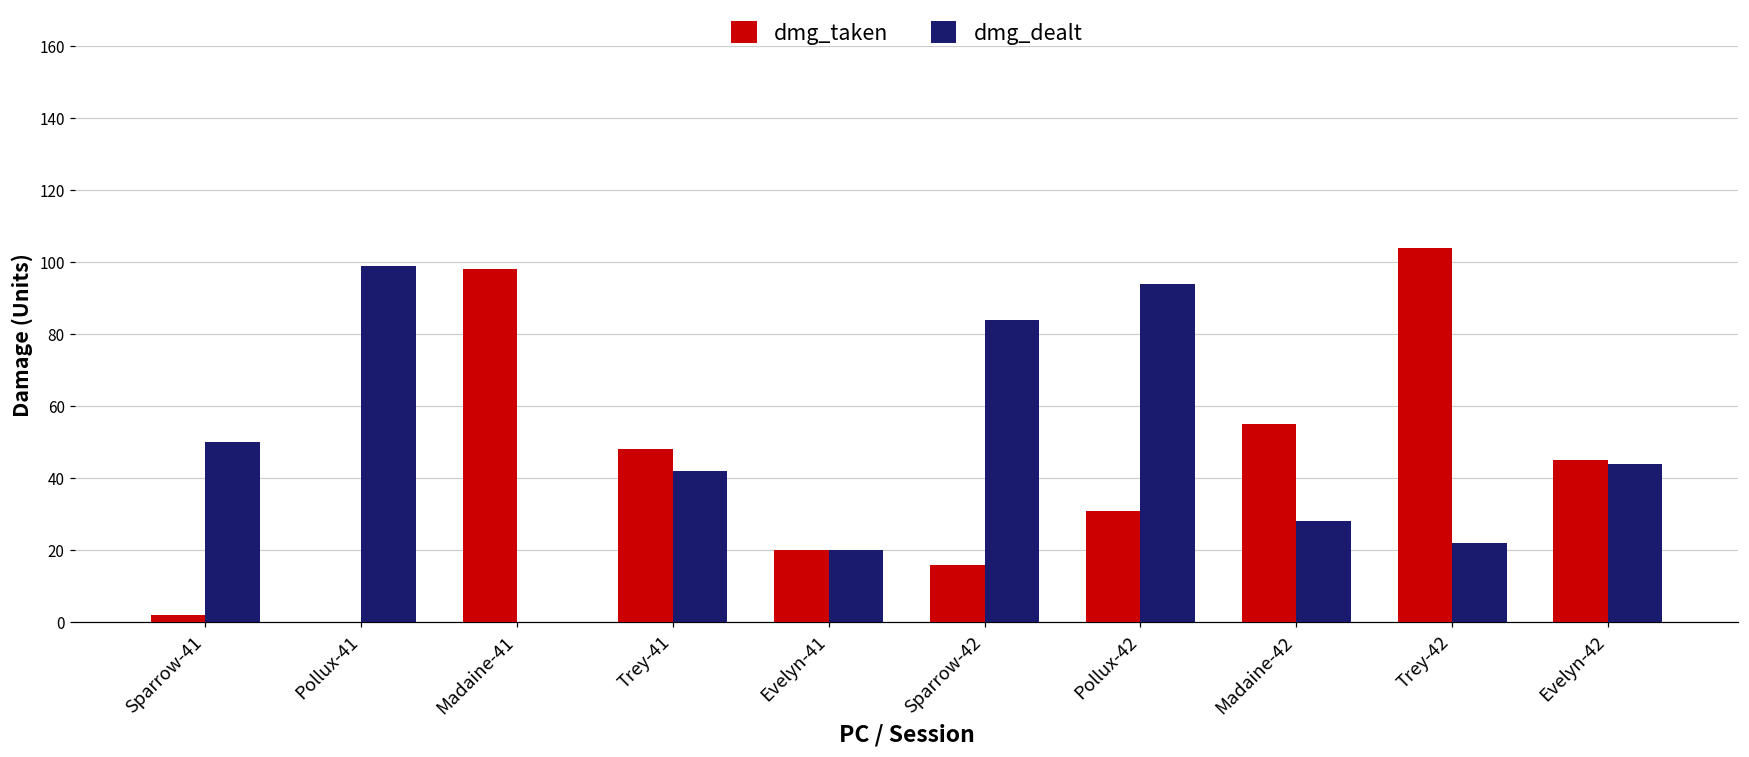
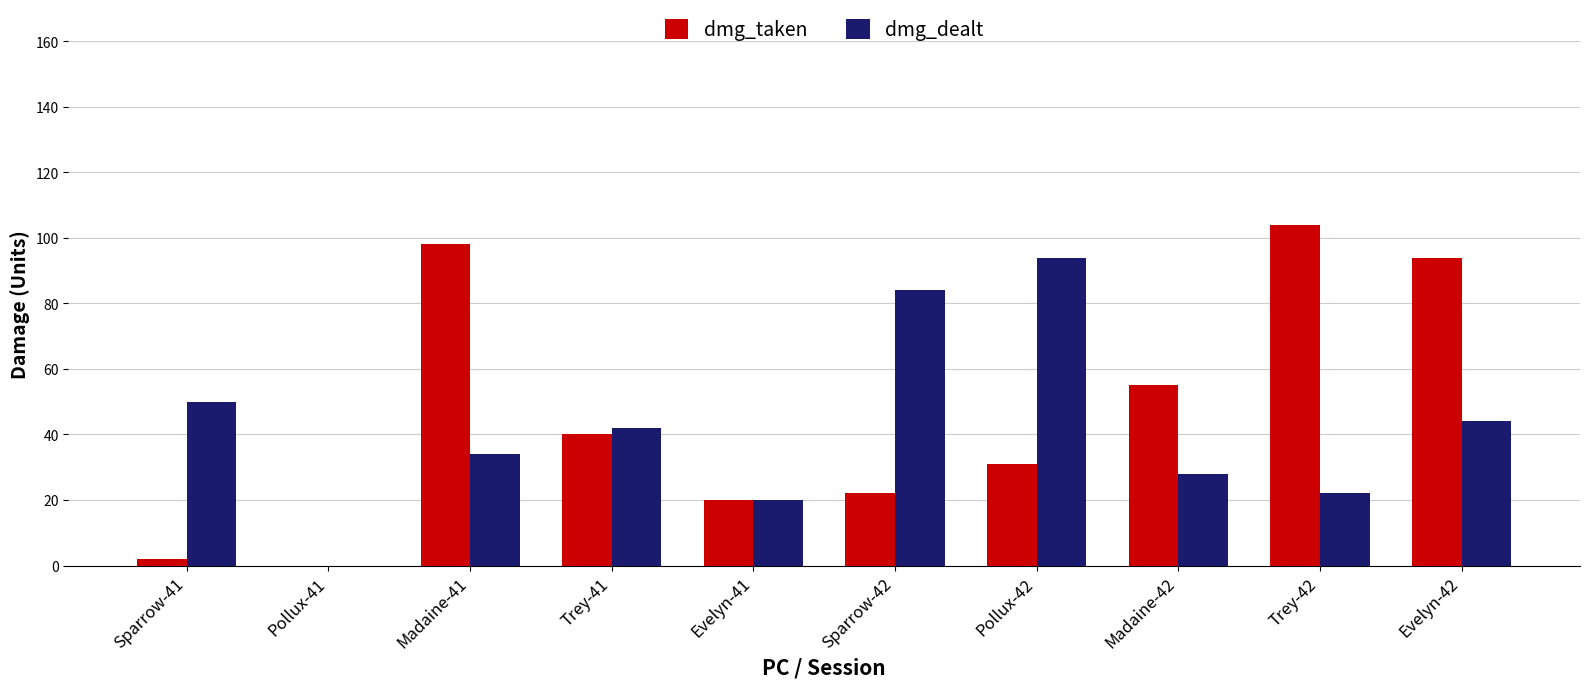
  {
    "dmg_taken": {
      "Sparrow-41": 2,
      "Pollux-41": 0,
      "Madaine-41": 98,
-     "Trey-41": 48,
+     "Trey-41": 40,
      "Evelyn-41": 20,
-     "Sparrow-42": 16,
+     "Sparrow-42": 22,
      "Pollux-42": 31,
      "Madaine-42": 55,
      "Trey-42": 104,
-     "Evelyn-42": 45
+     "Evelyn-42": 94
    },
    "dmg_dealt": {
      "Sparrow-41": 50,
-     "Pollux-41": 99,
-     "Madaine-41": 0,
+     "Pollux-41": 0,
+     "Madaine-41": 34,
      "Trey-41": 42,
      "Evelyn-41": 20,
      "Sparrow-42": 84,
      "Pollux-42": 94,
      "Madaine-42": 28,
      "Trey-42": 22,
      "Evelyn-42": 44
    }
  }
